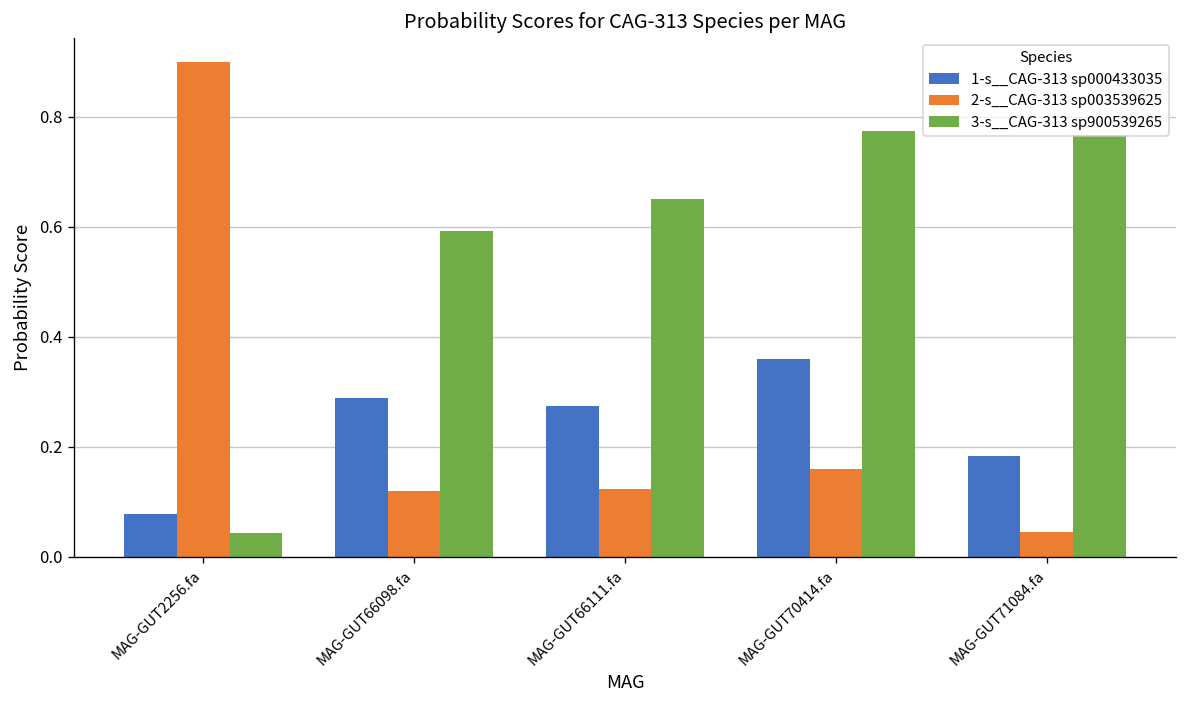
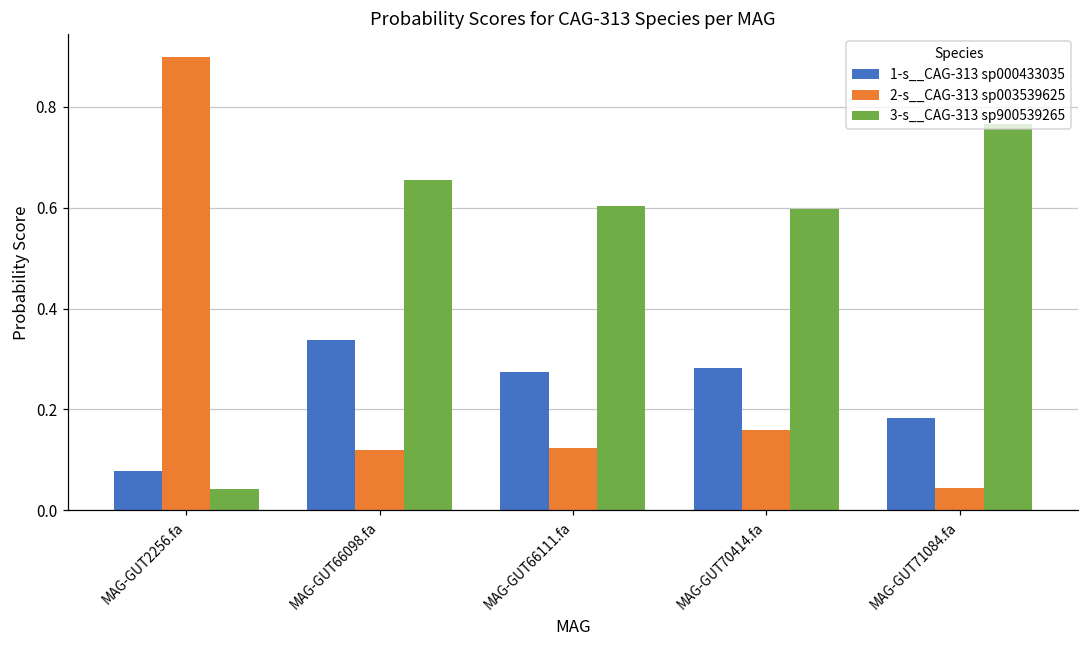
  {
    "1-s__CAG-313 sp000433035": {
      "MAG-GUT2256.fa": 0.08,
-     "MAG-GUT66098.fa": 0.29,
+     "MAG-GUT66098.fa": 0.34,
      "MAG-GUT66111.fa": 0.27,
-     "MAG-GUT70414.fa": 0.36,
+     "MAG-GUT70414.fa": 0.28,
      "MAG-GUT71084.fa": 0.18
    },
    "2-s__CAG-313 sp003539625": {
      "MAG-GUT2256.fa": 0.90,
      "MAG-GUT66098.fa": 0.12,
      "MAG-GUT66111.fa": 0.12,
      "MAG-GUT70414.fa": 0.16,
      "MAG-GUT71084.fa": 0.04
    },
    "3-s__CAG-313 sp900539265": {
      "MAG-GUT2256.fa": 0.04,
-     "MAG-GUT66098.fa": 0.59,
-     "MAG-GUT66111.fa": 0.65,
-     "MAG-GUT70414.fa": 0.77
+     "MAG-GUT66098.fa": 0.66,
+     "MAG-GUT66111.fa": 0.60,
+     "MAG-GUT70414.fa": 0.60
    }
  }
